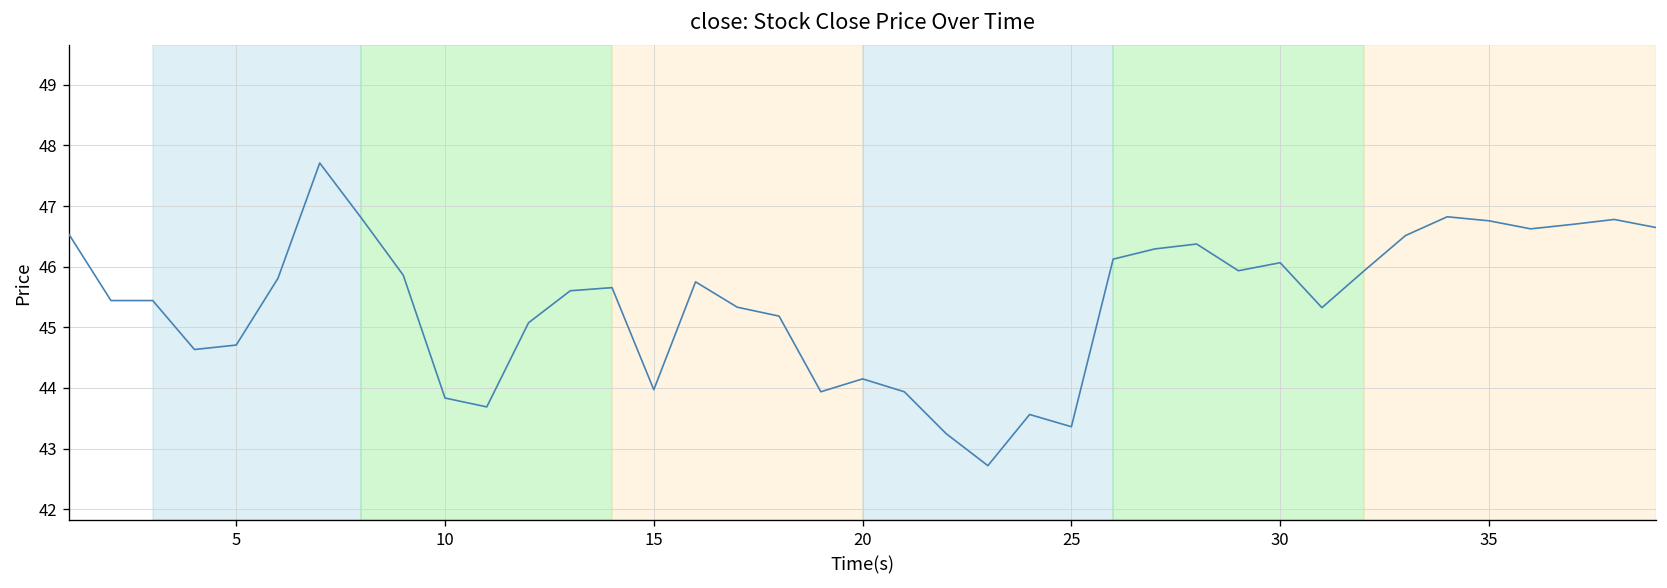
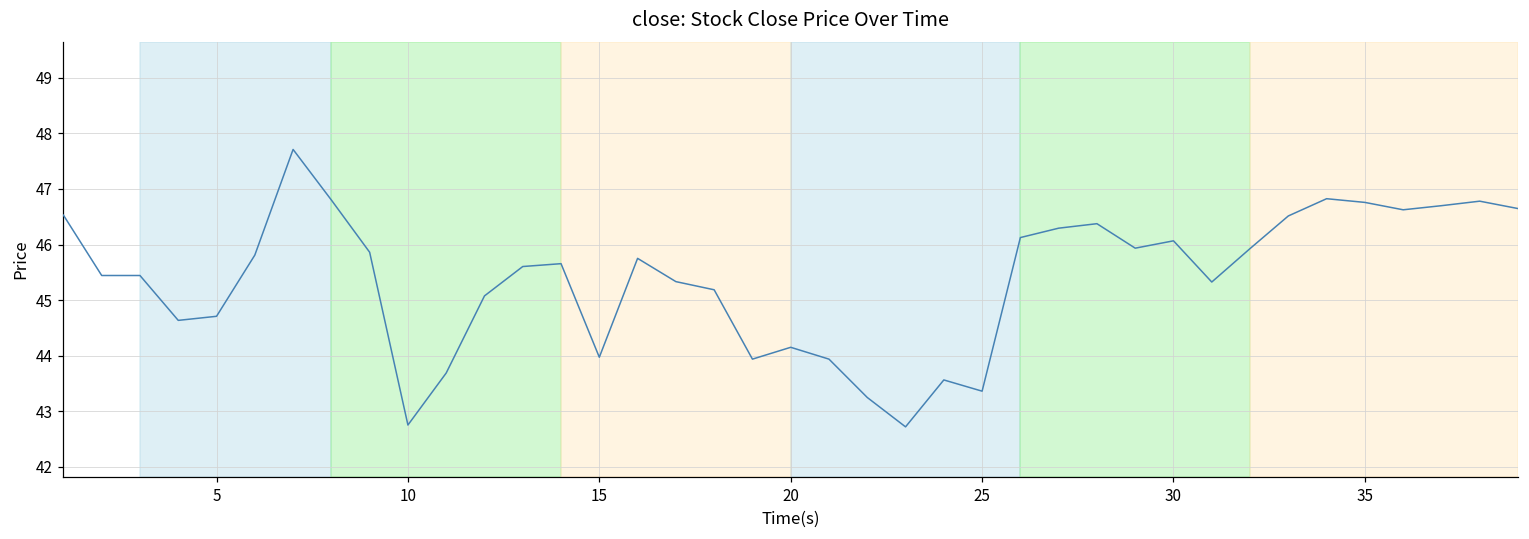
  {
    "5": 44.7,
-   "10": 43.8,
+   "10": 42.8,
    "15": 44.0,
    "20": 44.2,
    "25": 43.4,
    "30": 46.1,
    "35": 46.8
  }
